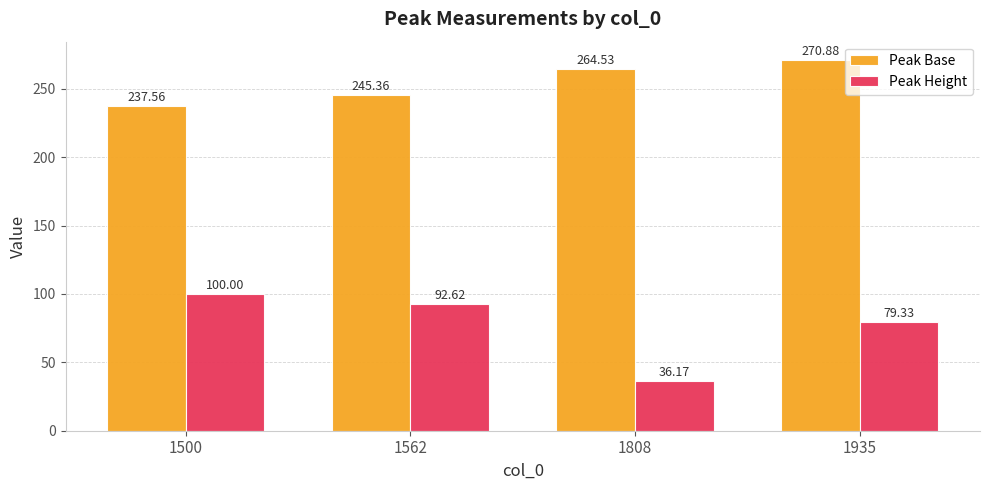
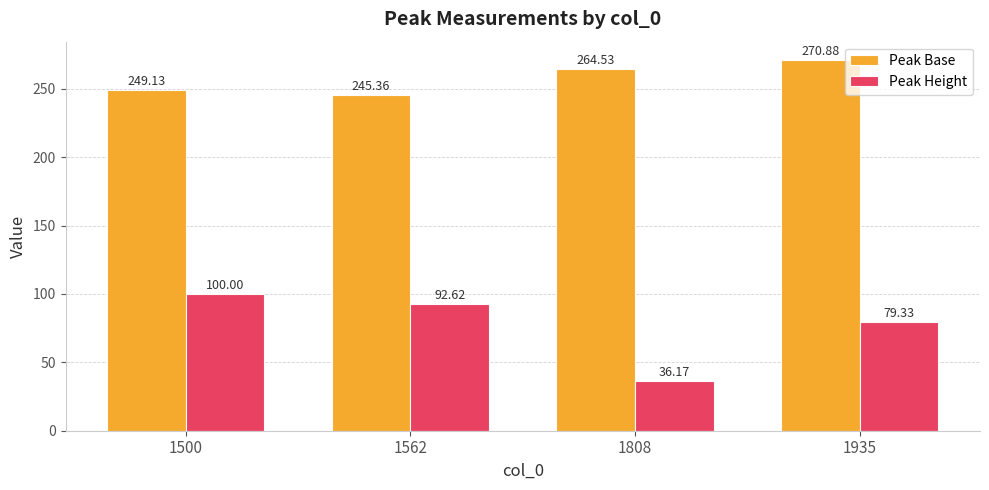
  {
    "Peak Base": {
-     "1500": 237.56,
+     "1500": 249.13,
      "1562": 245.36,
      "1808": 264.53,
      "1935": 270.88
    },
    "Peak Height": {
      "1500": 100.00,
      "1562": 92.62,
      "1808": 36.17,
      "1935": 79.33
    }
  }
